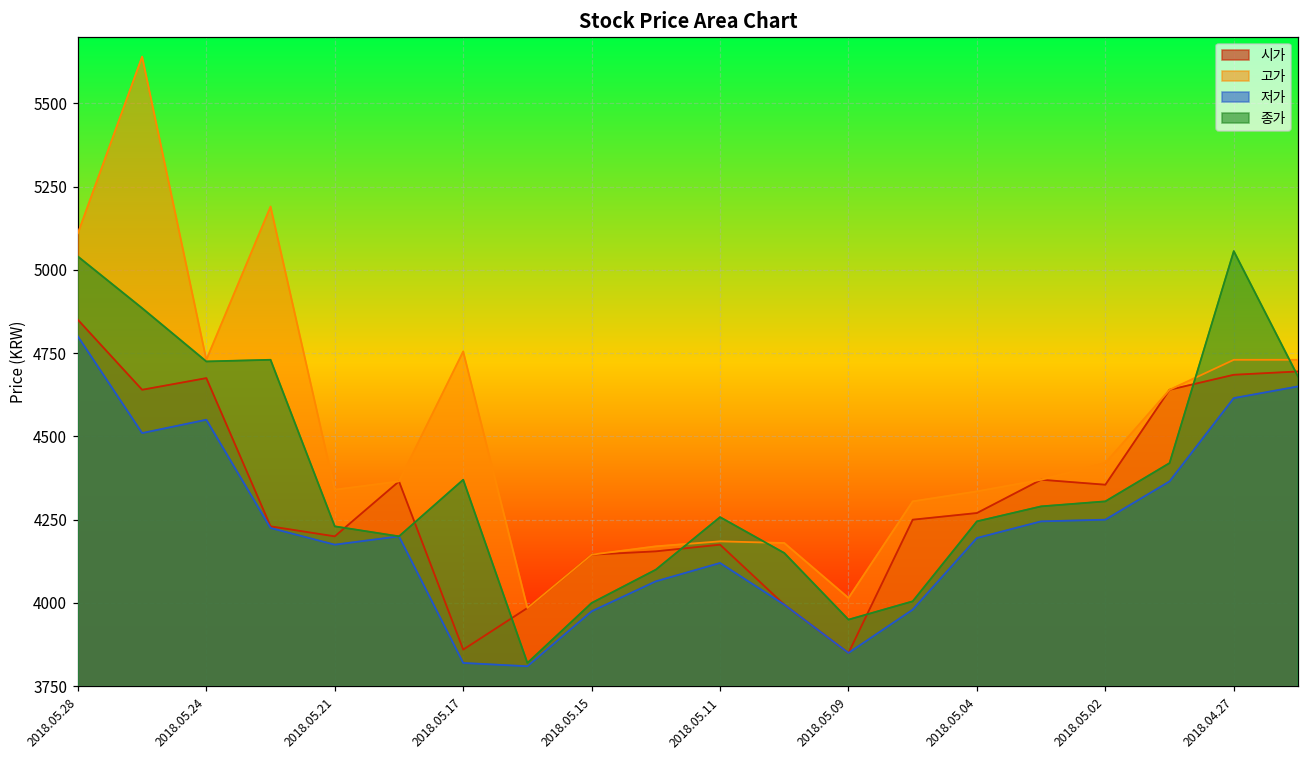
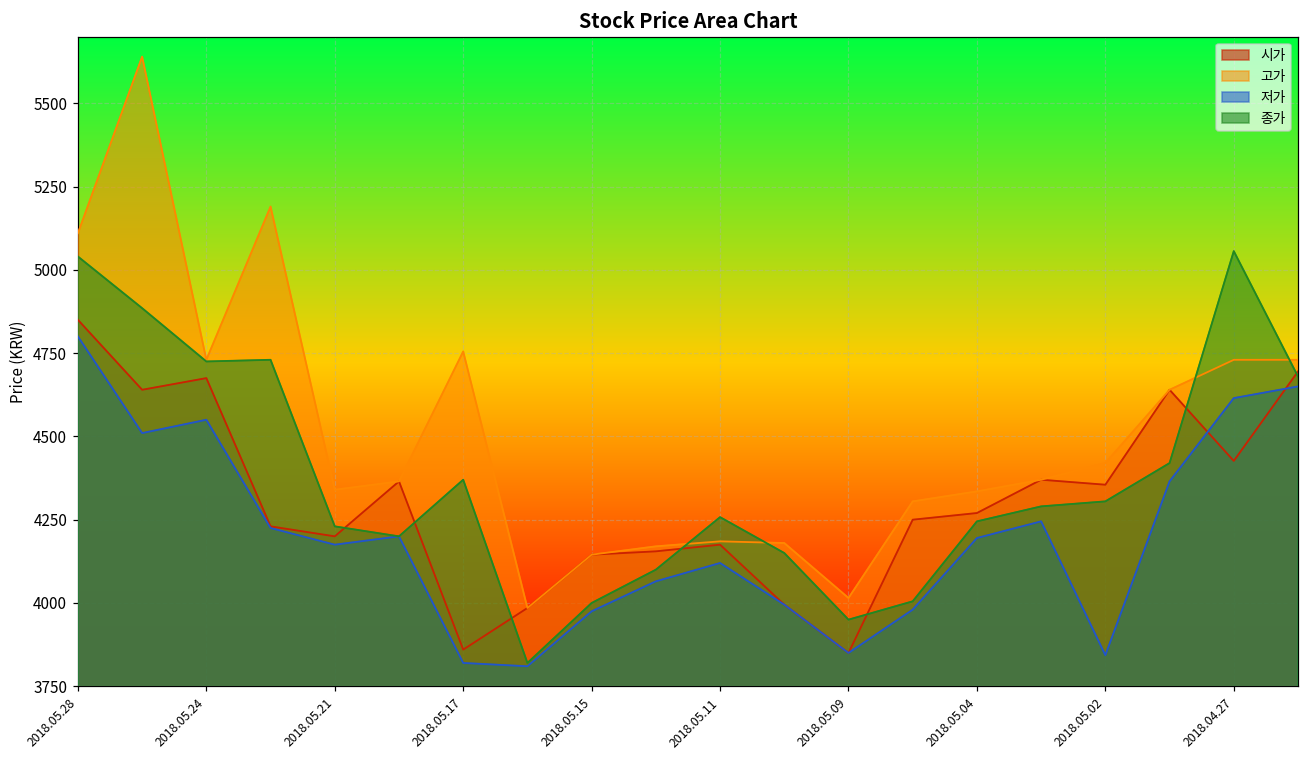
  {
    "시가": {
      "2018.05.28": 4850,
      "2018.05.24": 4680,
      "2018.05.21": 4200,
      "2018.05.17": 3860,
      "2018.05.11": 4180,
      "2018.05.04": 4270,
      "2018.05.02": 4360,
-     "2018.04.27": 4690
+     "2018.04.27": 4430
    },
    "고가": {
      "2018.05.28": 5110,
      "2018.05.21": 4340,
      "2018.05.17": 4760,
      "2018.05.11": 4190,
      "2018.05.09": 4020,
      "2018.05.04": 4340,
      "2018.05.02": 4420,
      "2018.04.27": 4730
    },
    "저가": {
      "2018.05.28": 4800,
      "2018.05.24": 4550,
      "2018.05.21": 4180,
      "2018.05.17": 3820,
      "2018.05.15": 3980,
      "2018.05.11": 4120,
      "2018.05.04": 4200,
-     "2018.05.02": 4250,
+     "2018.05.02": 3840,
      "2018.04.27": 4620
    },
    "종가": {
      "2018.05.28": 5040,
      "2018.05.21": 4230,
      "2018.05.17": 4370,
      "2018.05.15": 4000,
      "2018.05.11": 4260,
      "2018.05.09": 3950,
      "2018.05.04": 4250,
      "2018.05.02": 4310,
      "2018.04.27": 5060
    }
  }
